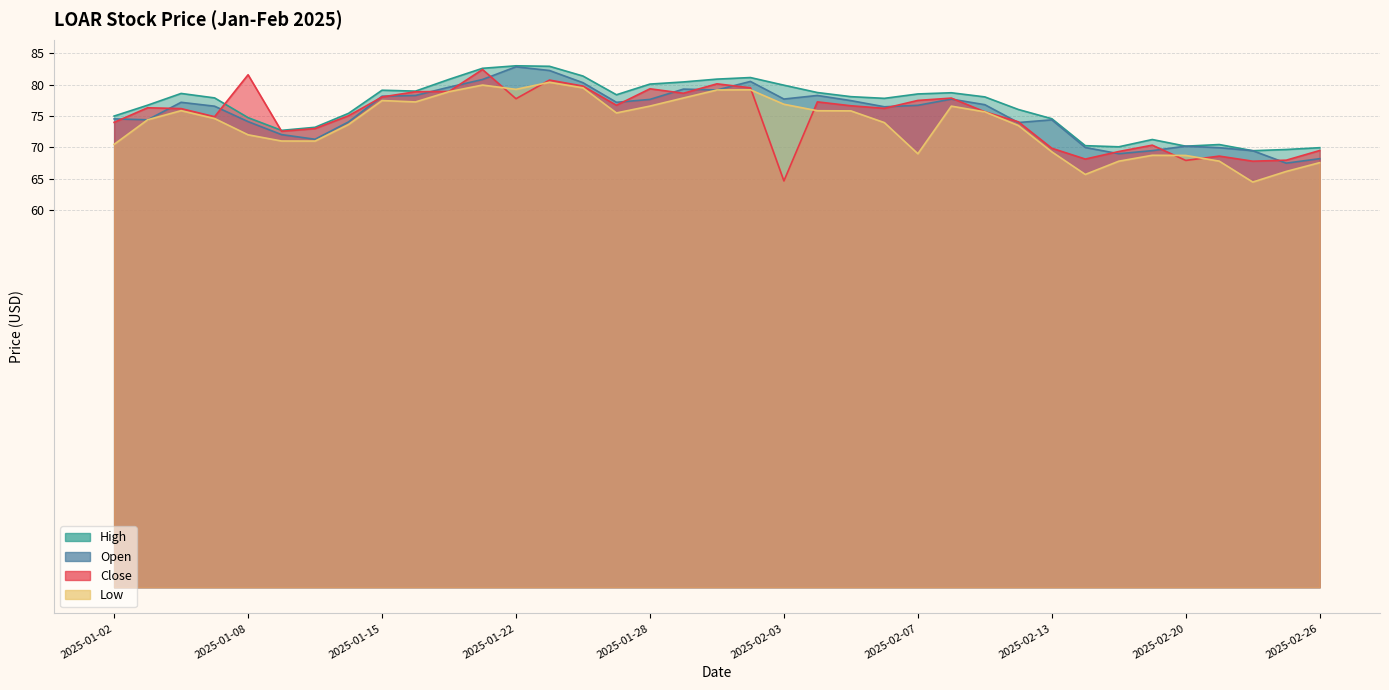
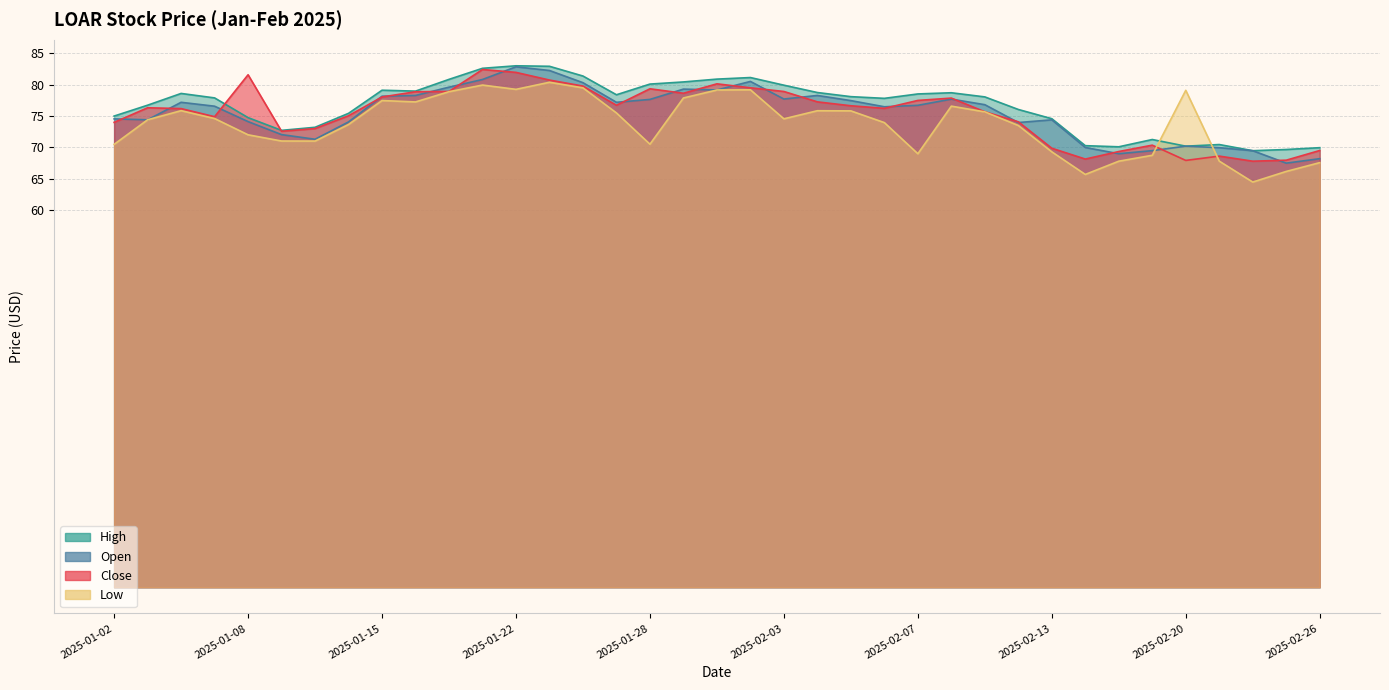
  {
    "Close": {
      "2025-01-02": 74,
      "2025-01-08": 82,
-     "2025-01-22": 78,
+     "2025-01-22": 82,
      "2025-01-28": 79,
-     "2025-02-03": 65,
+     "2025-02-03": 79,
      "2025-02-07": 77,
      "2025-02-13": 70,
      "2025-02-20": 68,
      "2025-02-26": 70
    },
    "Low": {
      "2025-01-02": 70,
      "2025-01-08": 72,
      "2025-01-15": 77,
      "2025-01-22": 79,
-     "2025-01-28": 77,
-     "2025-02-03": 77,
+     "2025-01-28": 71,
+     "2025-02-03": 75,
      "2025-02-07": 69,
      "2025-02-13": 69,
-     "2025-02-20": 69,
+     "2025-02-20": 79,
      "2025-02-26": 68
    }
  }
